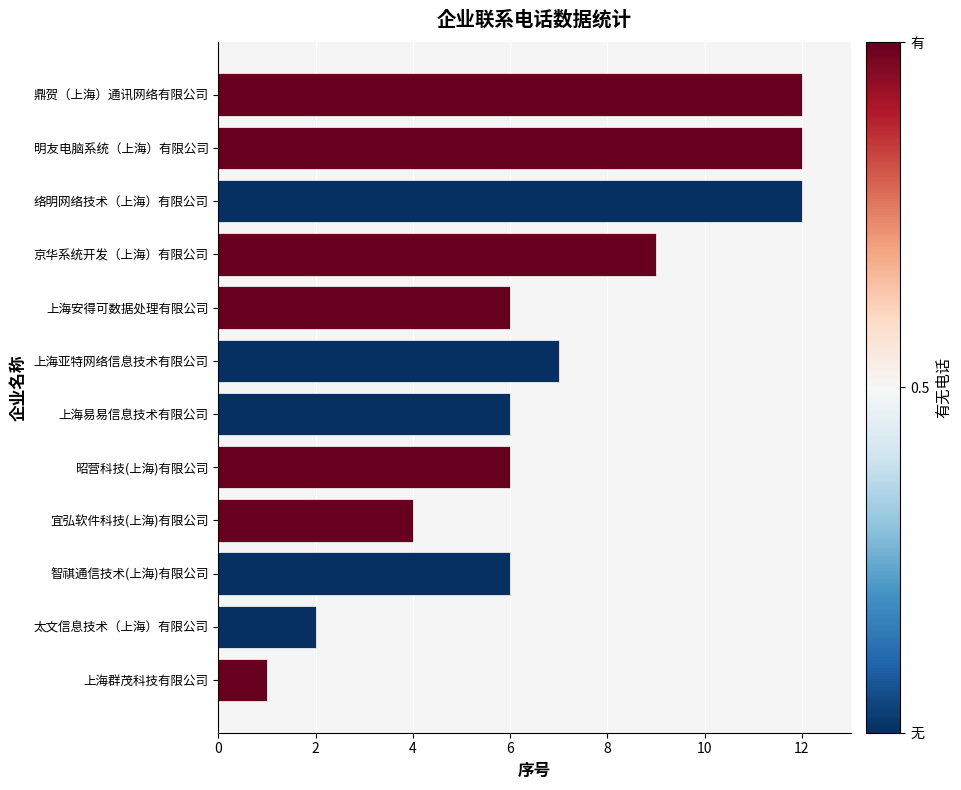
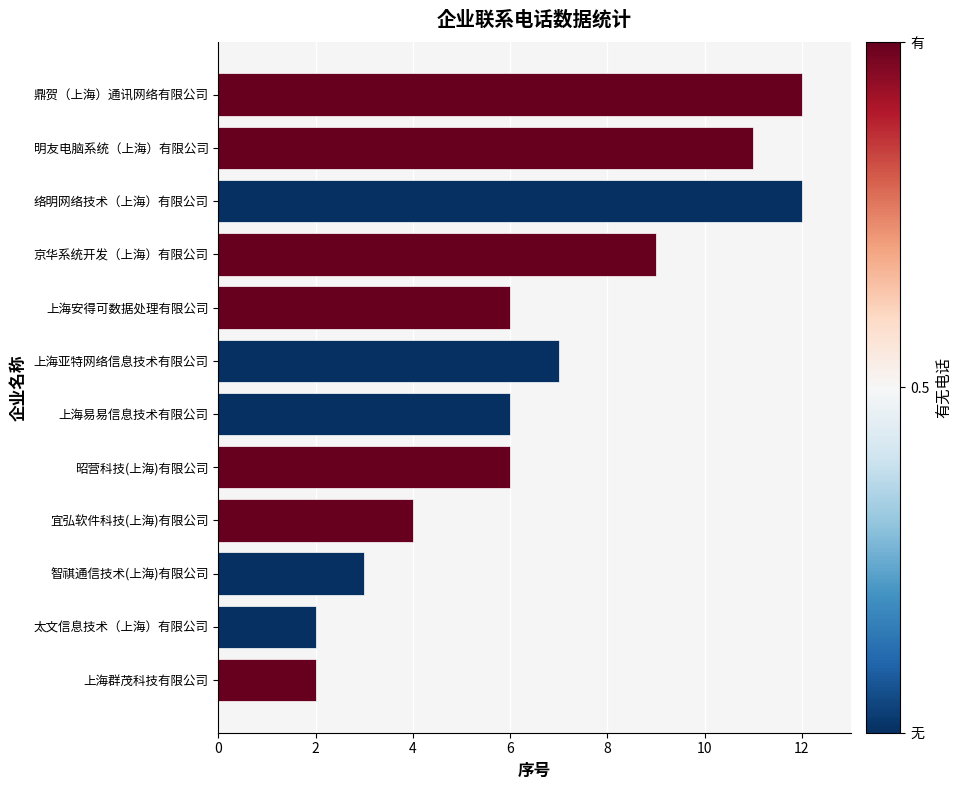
  {
    "鼎贺（上海）通讯网络有限公司": 12,
-   "明友电脑系统（上海）有限公司": 12,
+   "明友电脑系统（上海）有限公司": 11,
    "络明网络技术（上海）有限公司": 12,
    "京华系统开发（上海）有限公司": 9,
    "上海安得可数据处理有限公司": 6,
    "上海亚特网络信息技术有限公司": 7,
    "上海易易信息技术有限公司": 6,
    "昭营科技(上海)有限公司": 6,
    "宜弘软件科技(上海)有限公司": 4,
-   "智祺通信技术(上海)有限公司": 6,
+   "智祺通信技术(上海)有限公司": 3,
    "太文信息技术（上海）有限公司": 2,
-   "上海群茂科技有限公司": 1
+   "上海群茂科技有限公司": 2
  }
